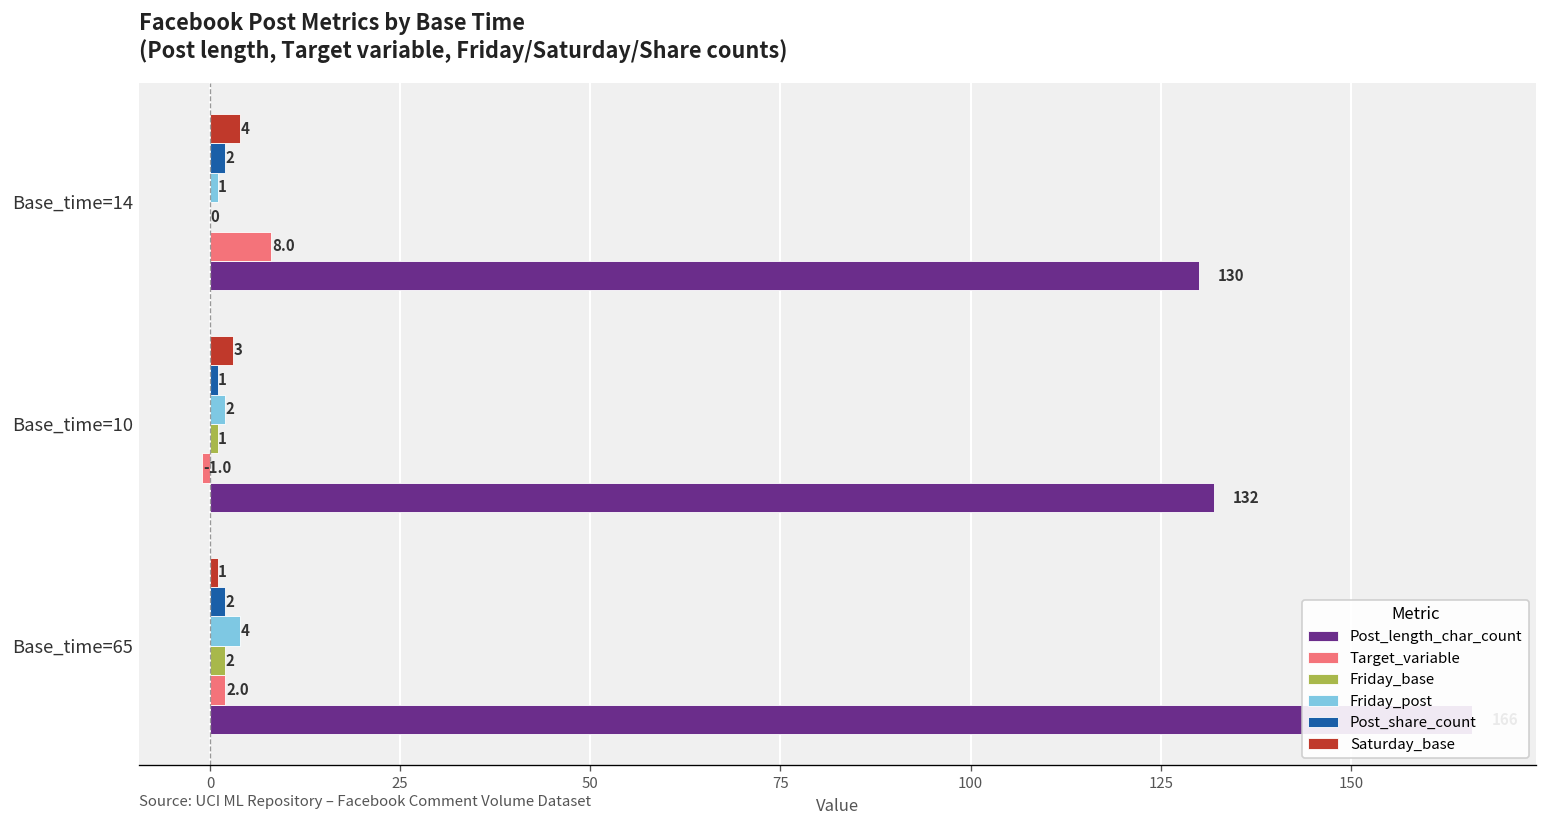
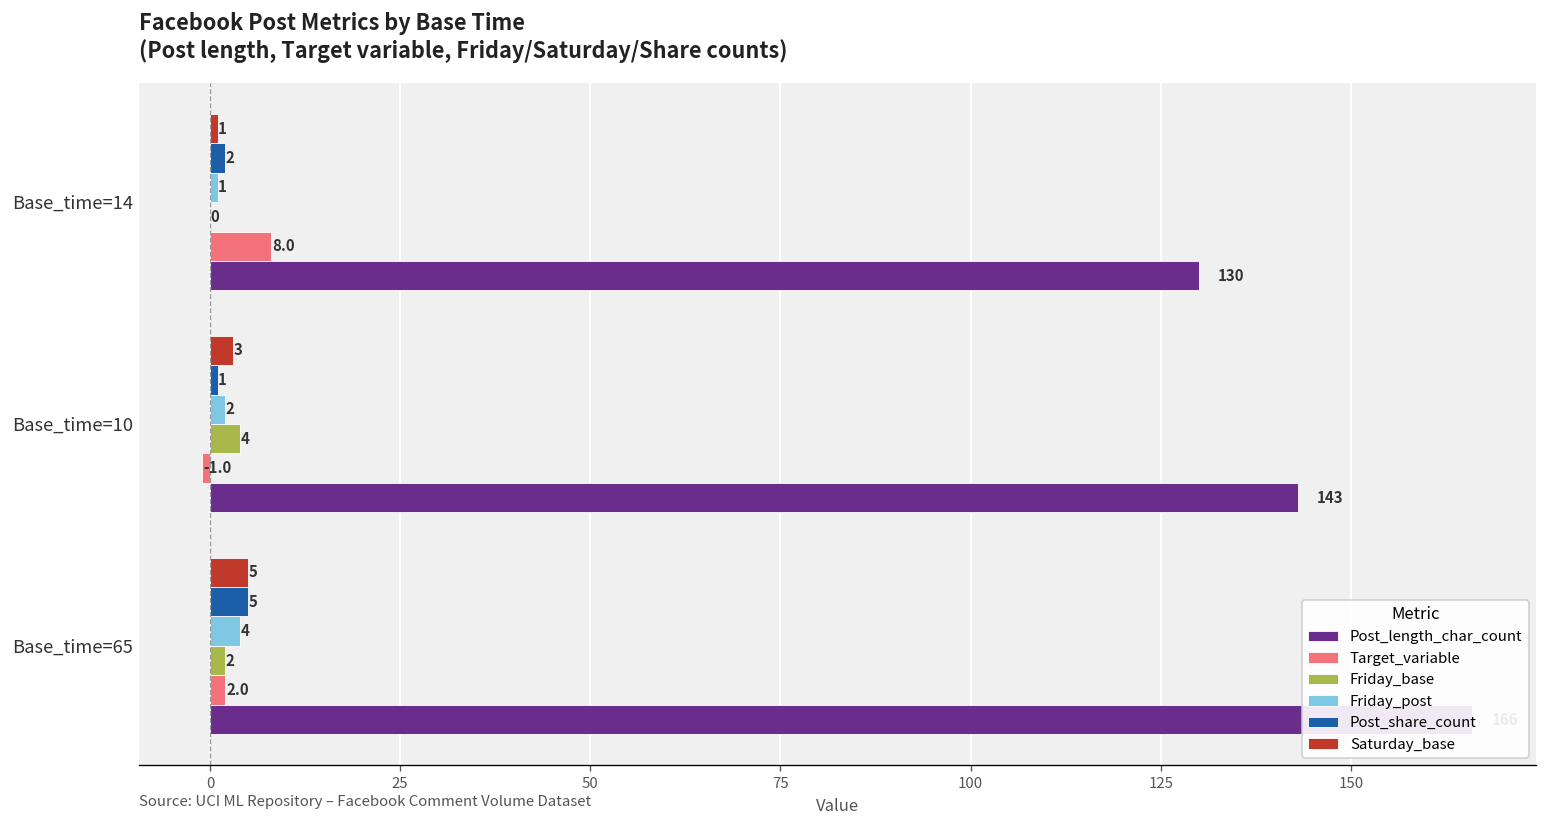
  {
    "Post_length_char_count": {
      "Base_time=14": 130,
-     "Base_time=10": 132
+     "Base_time=10": 143
    },
    "Target_variable": {
      "Base_time=14": 8.0,
      "Base_time=10": -1.0,
      "Base_time=65": 2.0
    },
    "Friday_base": {
      "Base_time=14": 0,
-     "Base_time=10": 1,
+     "Base_time=10": 4,
      "Base_time=65": 2
    },
    "Friday_post": {
      "Base_time=14": 1,
      "Base_time=10": 2,
      "Base_time=65": 4
    },
    "Post_share_count": {
      "Base_time=14": 2,
      "Base_time=10": 1,
-     "Base_time=65": 2
+     "Base_time=65": 5
    },
    "Saturday_base": {
-     "Base_time=14": 4,
+     "Base_time=14": 1,
      "Base_time=10": 3,
-     "Base_time=65": 1
+     "Base_time=65": 5
    }
  }
